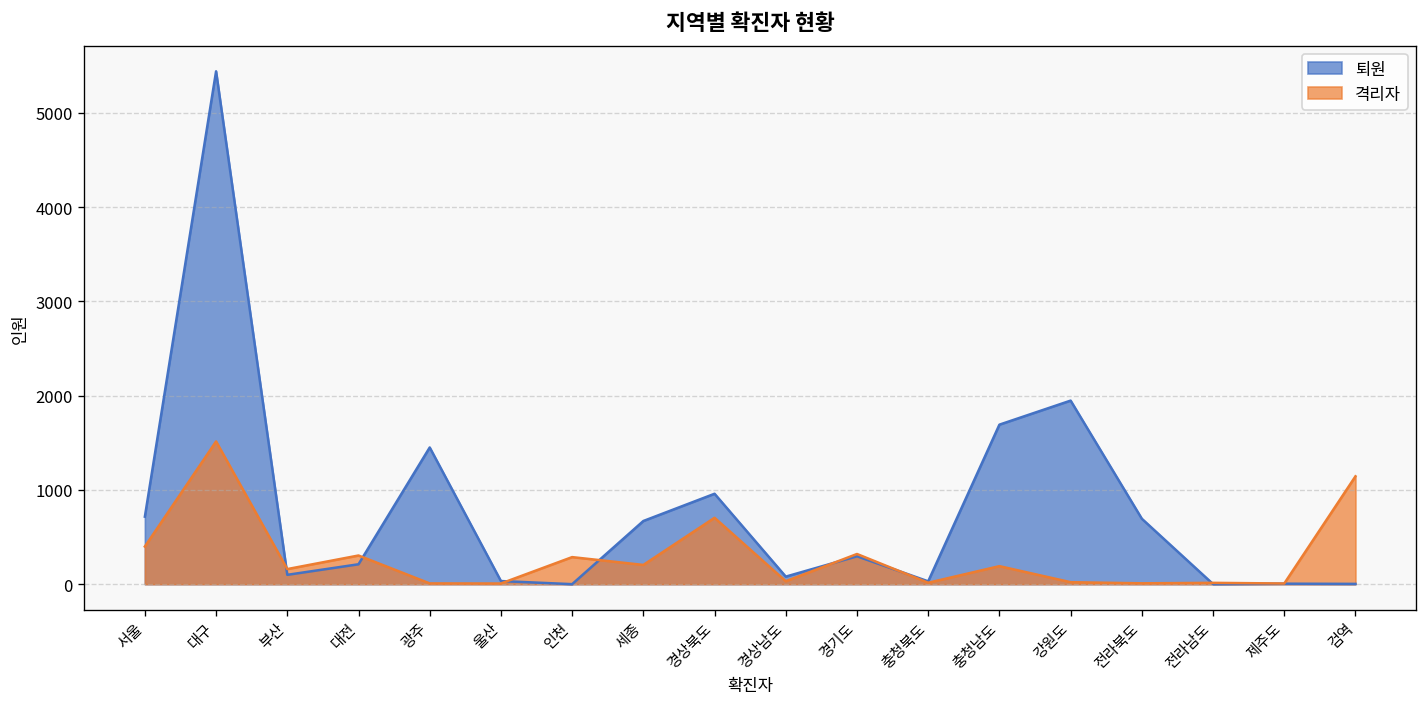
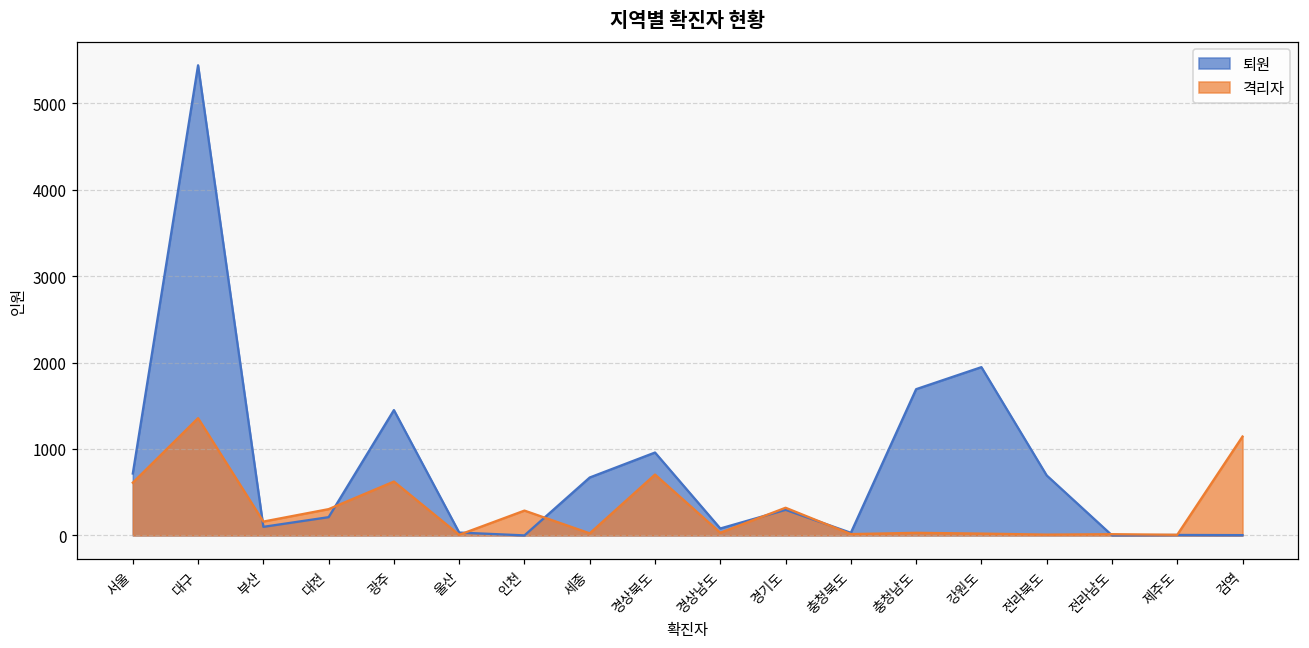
  {
    "퇴원": {
      "서울": 700,
      "대구": 5400,
      "부산": 100,
      "대전": 200,
      "광주": 1500,
      "인천": 0,
      "세종": 700,
      "경상북도": 1000,
      "경상남도": 100,
      "충청남도": 1700,
      "강원도": 1900,
      "전라북도": 700,
      "검역": 0
    },
    "격리자": {
-     "서울": 400,
-     "대구": 1500,
+     "서울": 600,
+     "대구": 1400,
      "부산": 200,
      "대전": 300,
-     "광주": 0,
+     "광주": 600,
      "인천": 300,
-     "세종": 200,
+     "세종": 0,
      "경상북도": 700,
      "경상남도": 0,
-     "충청남도": 200,
+     "충청남도": 0,
      "강원도": 0,
      "전라북도": 0,
      "검역": 1100
    }
  }
